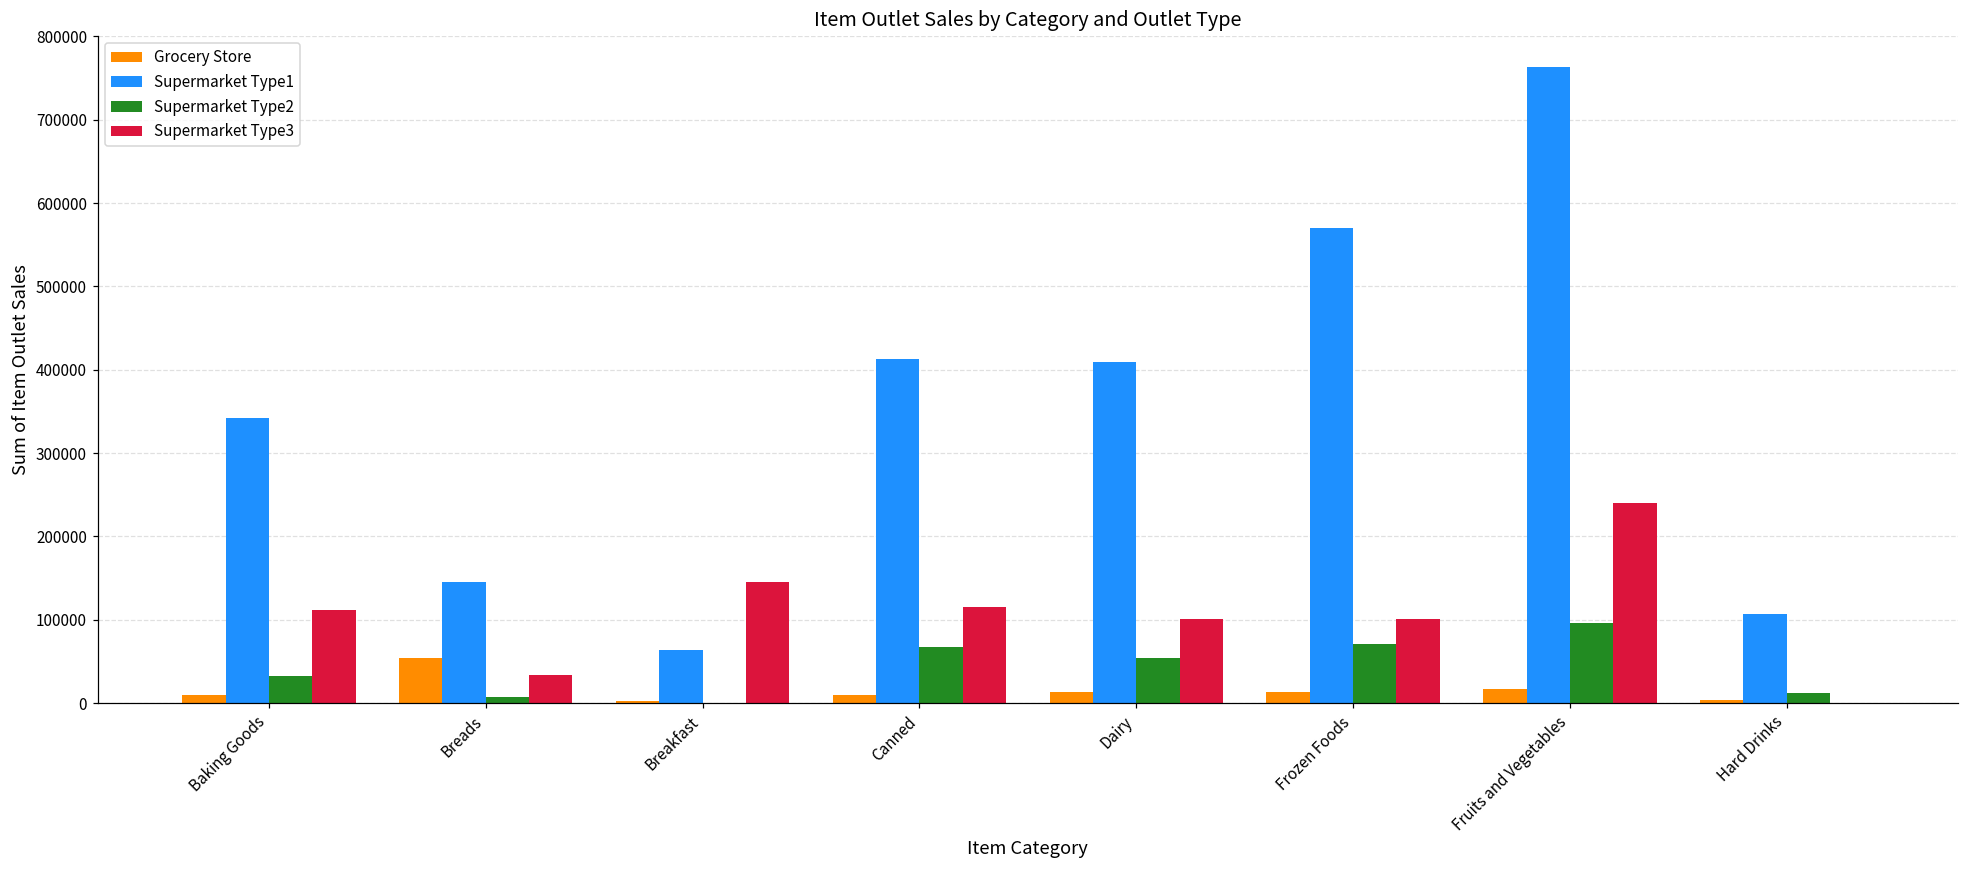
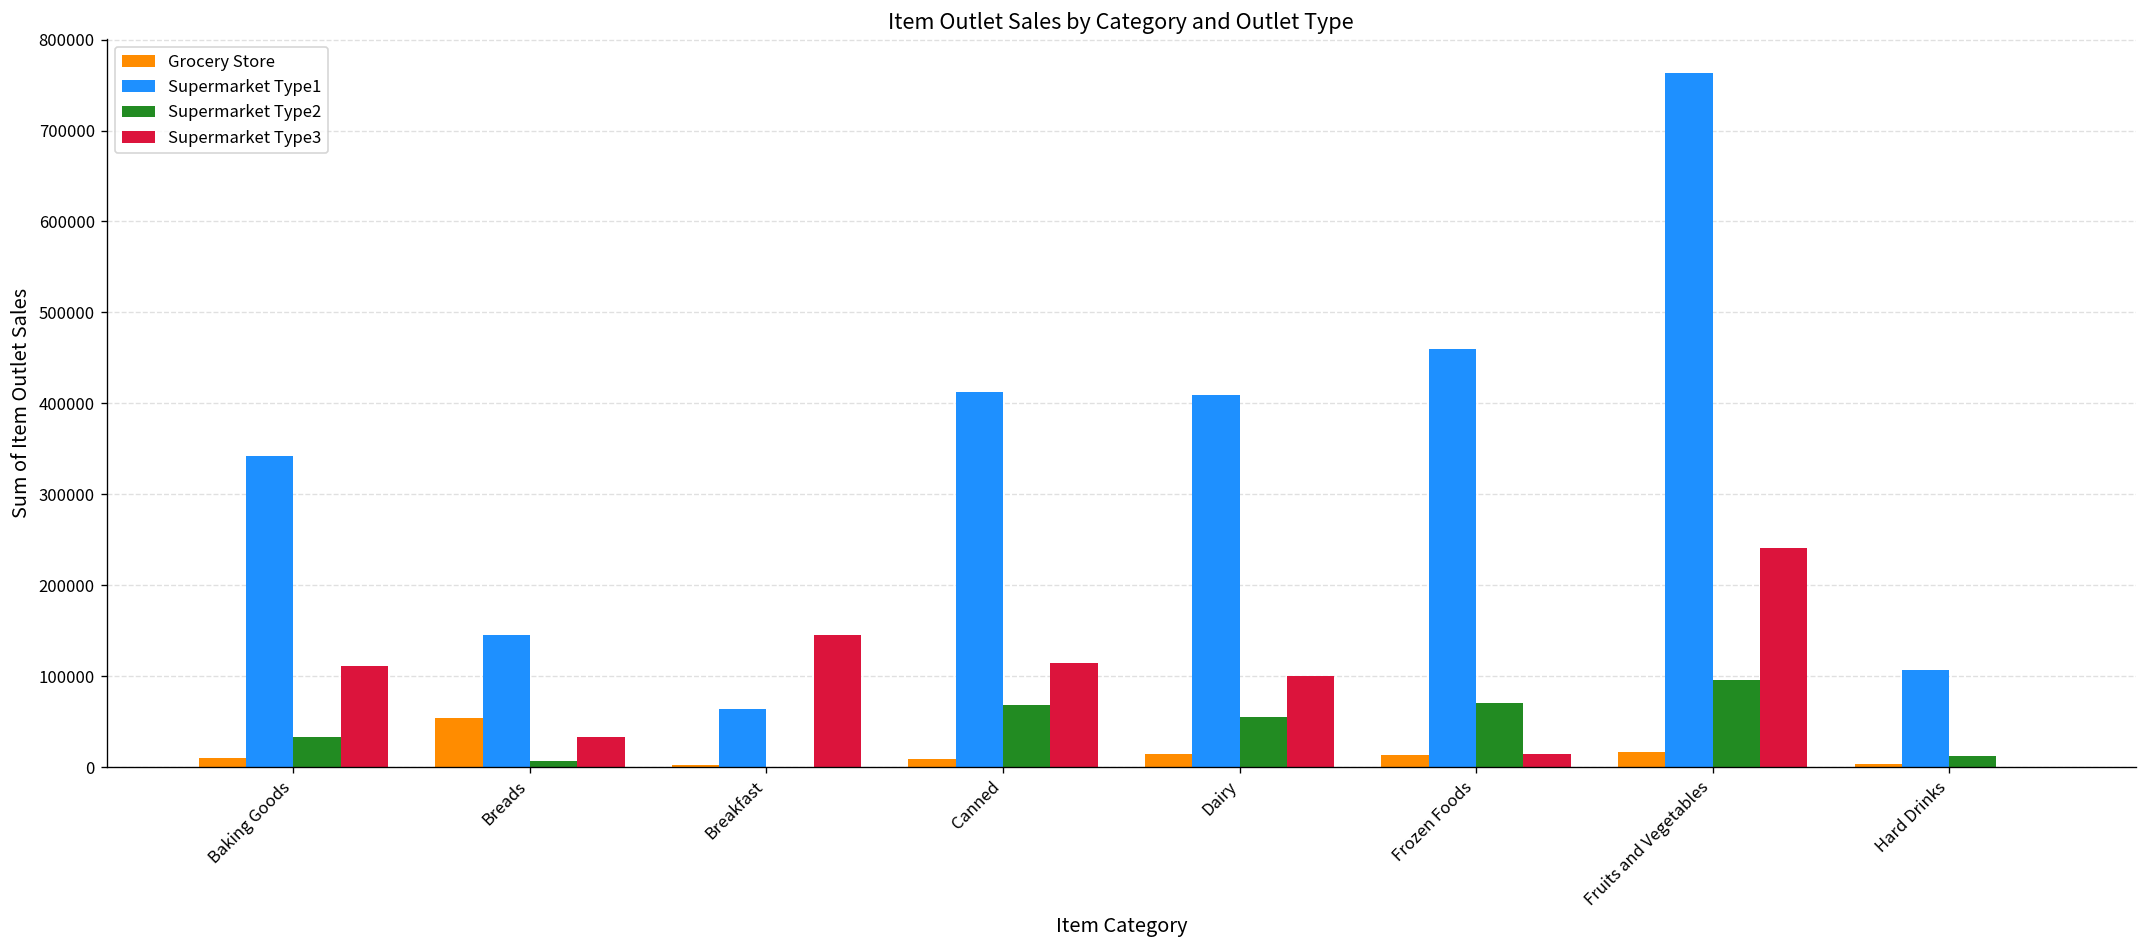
  {
    "Grocery Store": {
      "Baking Goods": 10000,
      "Breads": 50000,
      "Canned": 10000,
      "Dairy": 10000,
      "Frozen Foods": 10000,
      "Fruits and Vegetables": 20000
    },
    "Supermarket Type1": {
      "Baking Goods": 340000,
      "Breads": 140000,
      "Breakfast": 60000,
      "Canned": 410000,
      "Dairy": 410000,
-     "Frozen Foods": 570000,
+     "Frozen Foods": 460000,
      "Fruits and Vegetables": 760000,
      "Hard Drinks": 110000
    },
    "Supermarket Type2": {
      "Baking Goods": 30000,
      "Breads": 10000,
      "Breakfast": 0,
      "Canned": 70000,
      "Dairy": 50000,
      "Frozen Foods": 70000,
      "Fruits and Vegetables": 100000,
      "Hard Drinks": 10000
    },
    "Supermarket Type3": {
      "Baking Goods": 110000,
      "Breads": 30000,
      "Breakfast": 140000,
      "Canned": 110000,
      "Dairy": 100000,
-     "Frozen Foods": 100000,
+     "Frozen Foods": 10000,
      "Fruits and Vegetables": 240000,
      "Hard Drinks": 0
    }
  }
